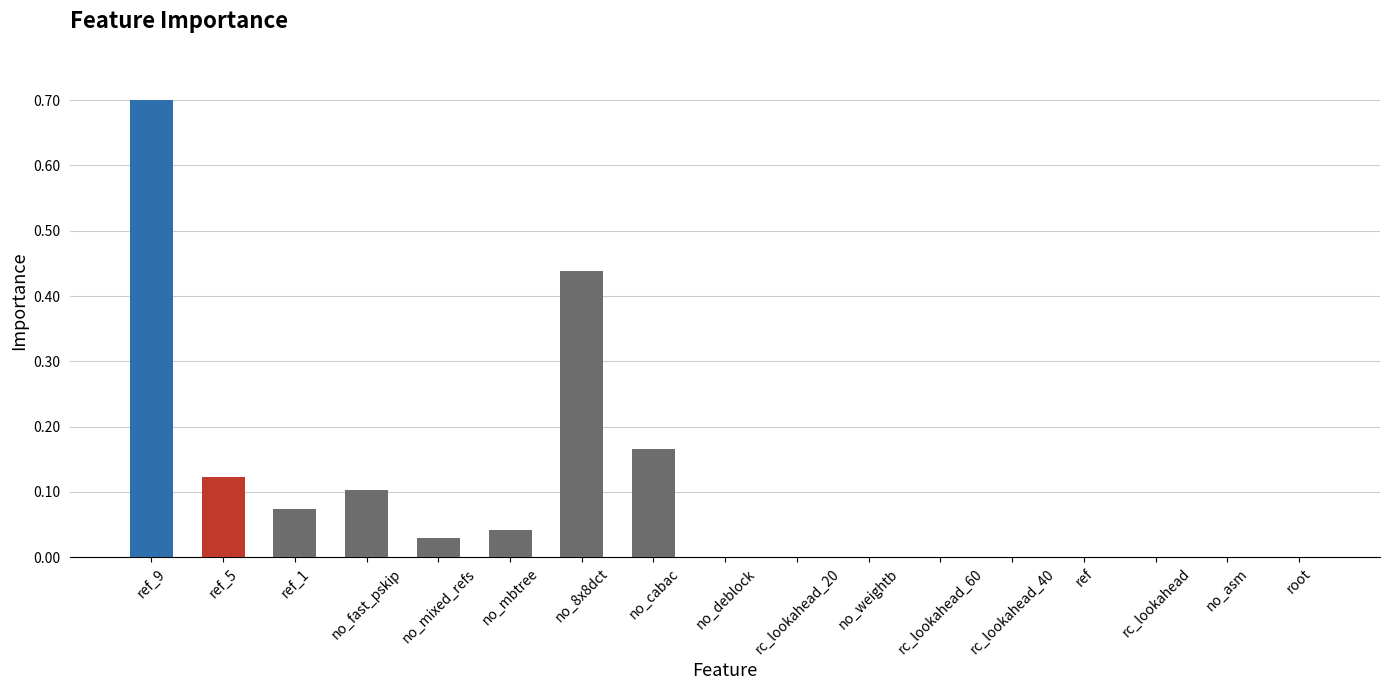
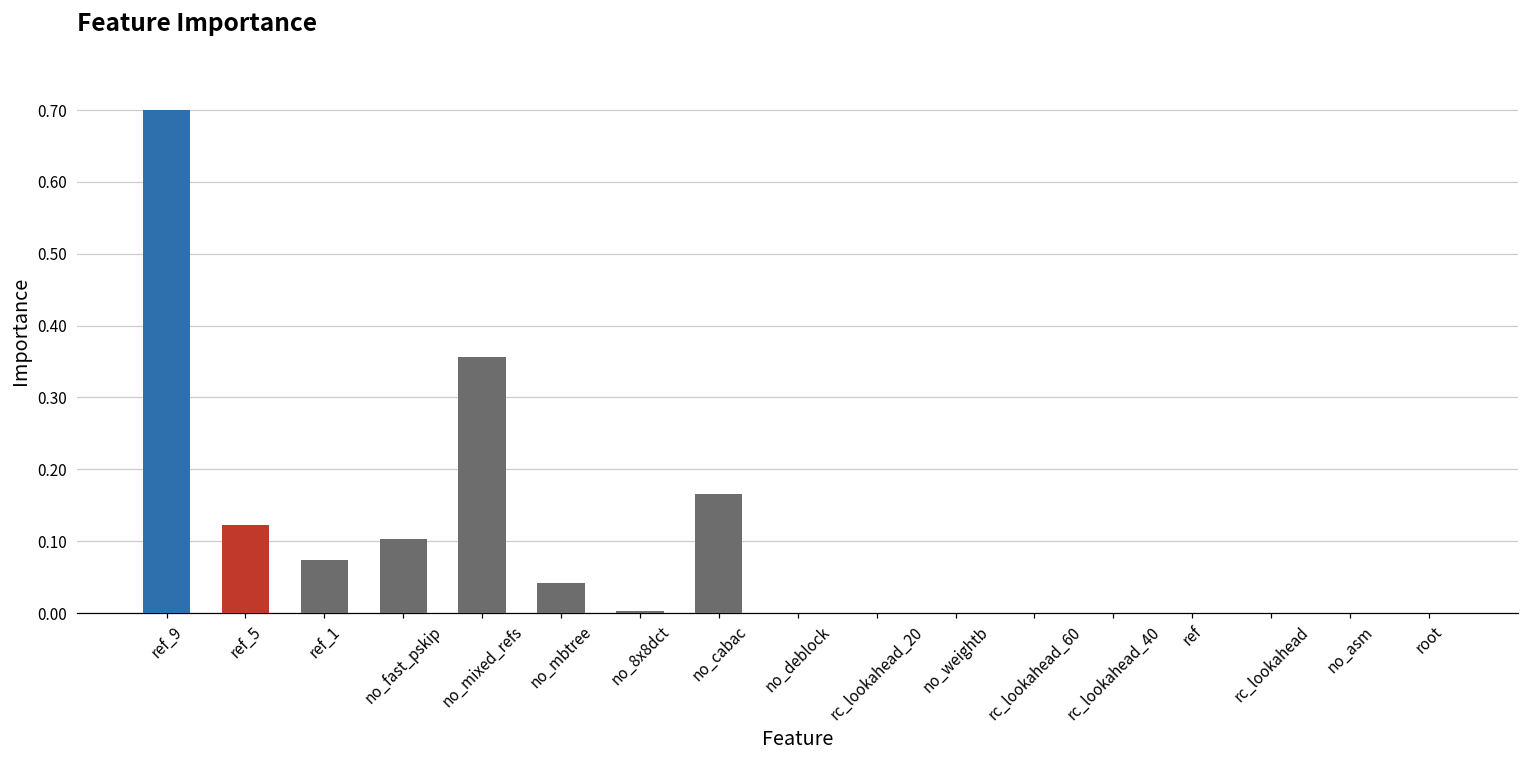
  {
    "ref_9": 0.70,
    "ref_5": 0.12,
    "ref_1": 0.07,
    "no_fast_pskip": 0.10,
-   "no_mixed_refs": 0.03,
+   "no_mixed_refs": 0.36,
    "no_mbtree": 0.04,
-   "no_8x8dct": 0.44,
+   "no_8x8dct": 0.00,
    "no_cabac": 0.17,
    "rc_lookahead_40": 0.00,
    "ref": 0.00,
    "rc_lookahead": 0.00,
    "no_asm": 0.00,
    "root": 0.00
  }
